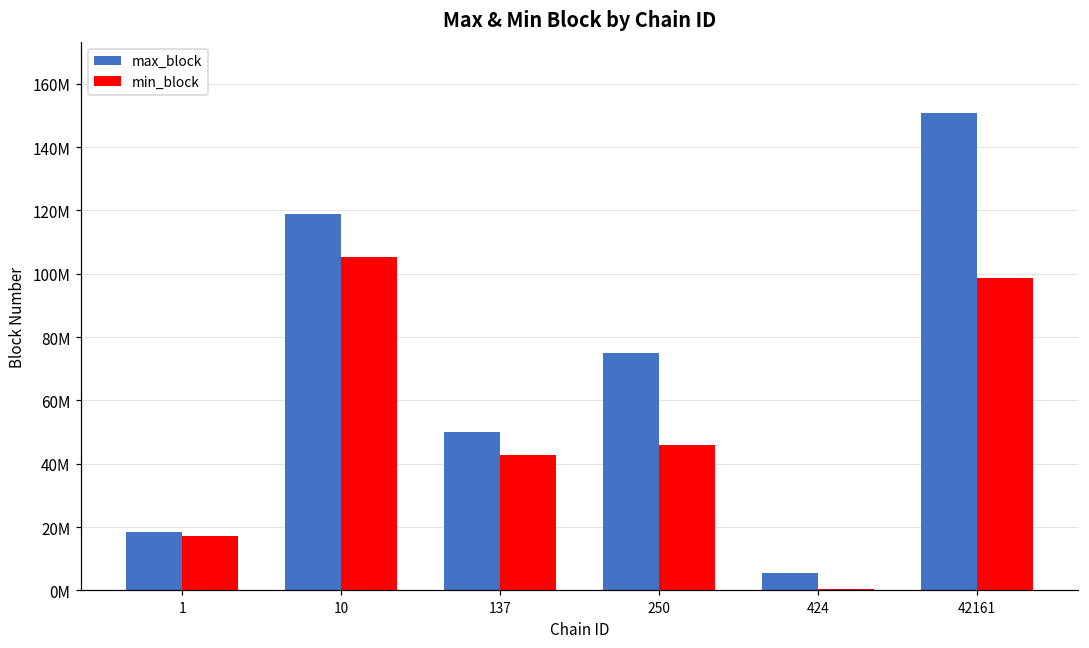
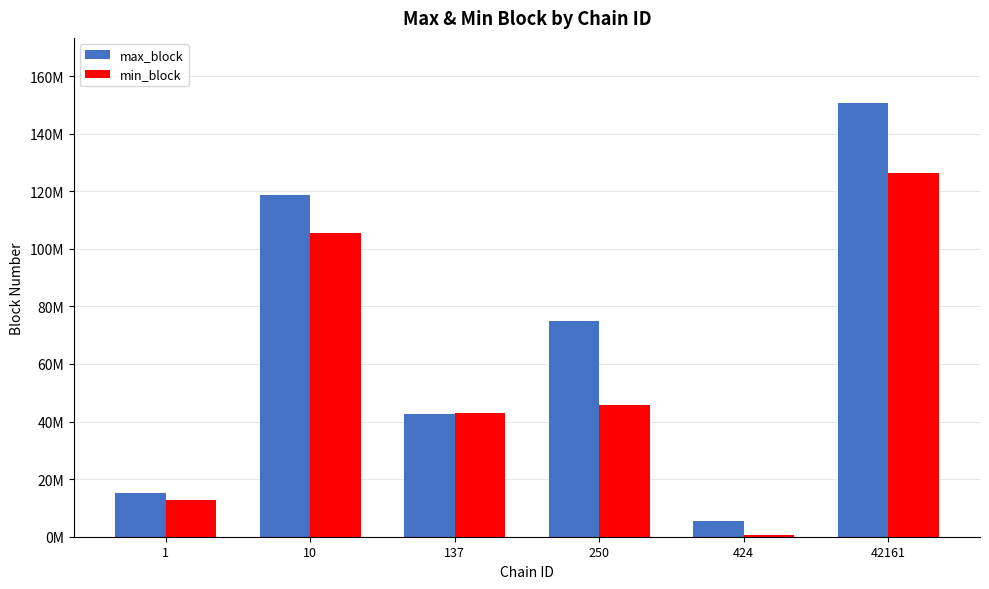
  {
    "max_block": {
-     "1": 19000000,
+     "1": 15000000,
      "10": 119000000,
-     "137": 50000000,
+     "137": 43000000,
      "250": 75000000,
      "424": 5000000,
      "42161": 151000000
    },
    "min_block": {
-     "1": 17000000,
+     "1": 13000000,
      "10": 105000000,
      "137": 43000000,
      "250": 46000000,
-     "42161": 99000000
+     "42161": 126000000
    }
  }
